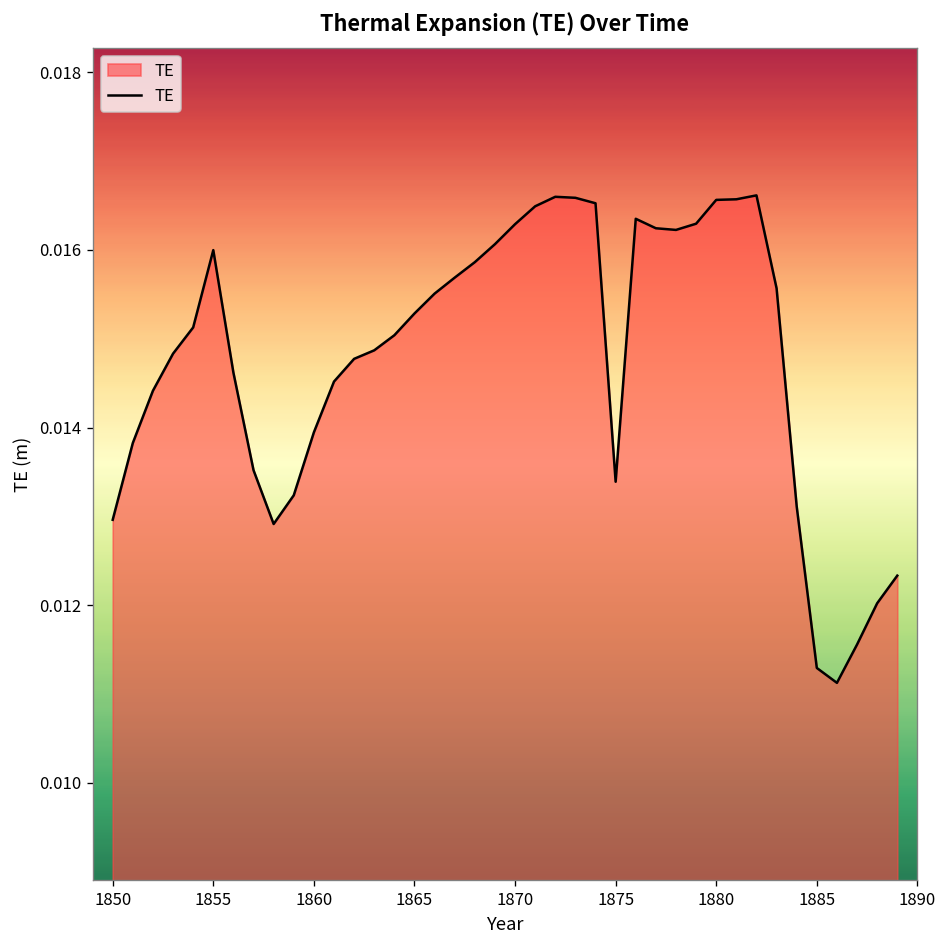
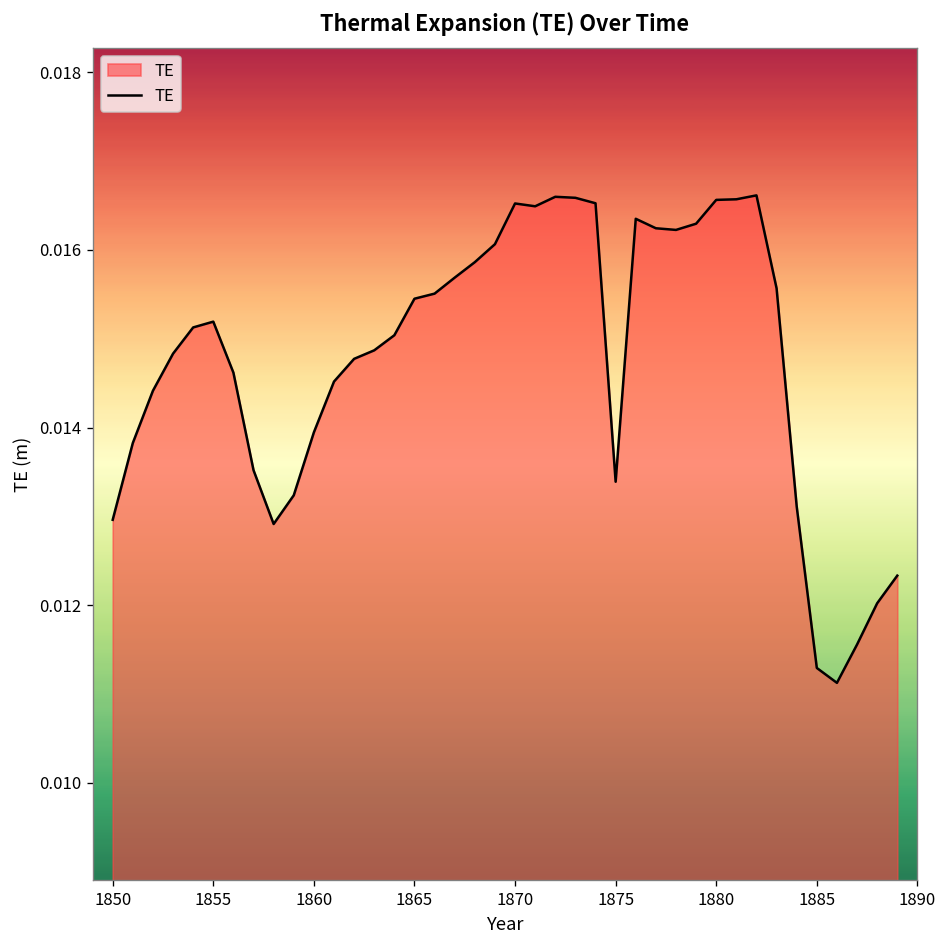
  {
    "1850": 0.0130,
-   "1855": 0.0160,
+   "1855": 0.0152,
    "1860": 0.0139,
-   "1865": 0.0153,
-   "1870": 0.0163,
+   "1865": 0.0155,
+   "1870": 0.0165,
    "1875": 0.0134,
    "1880": 0.0166,
    "1885": 0.0113
  }
